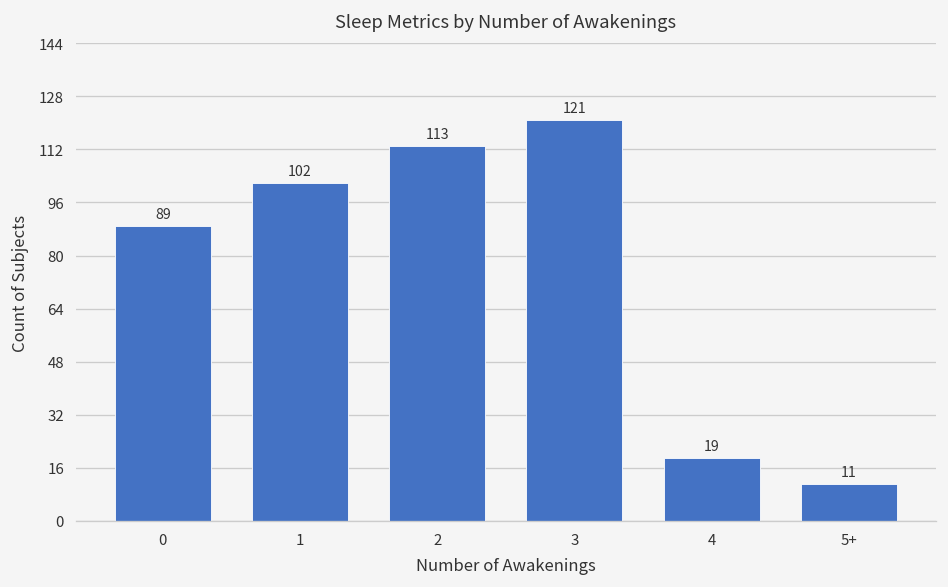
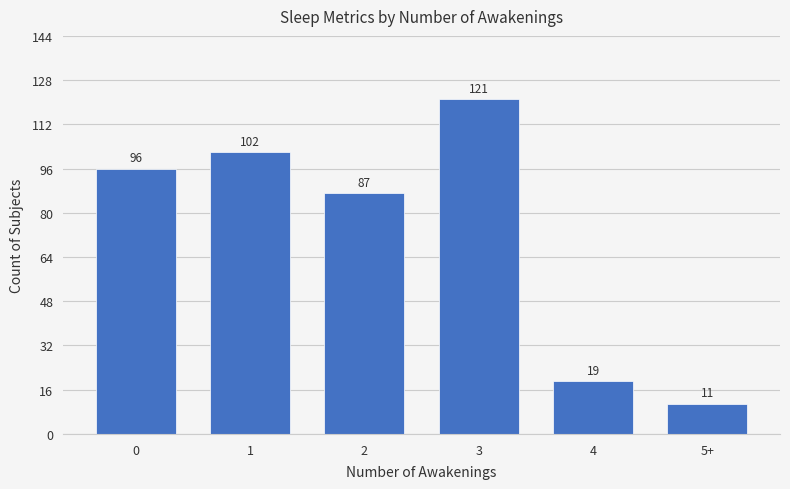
  {
-   "0": 89,
+   "0": 96,
    "1": 102,
-   "2": 113,
+   "2": 87,
    "3": 121,
    "4": 19,
    "5+": 11
  }
